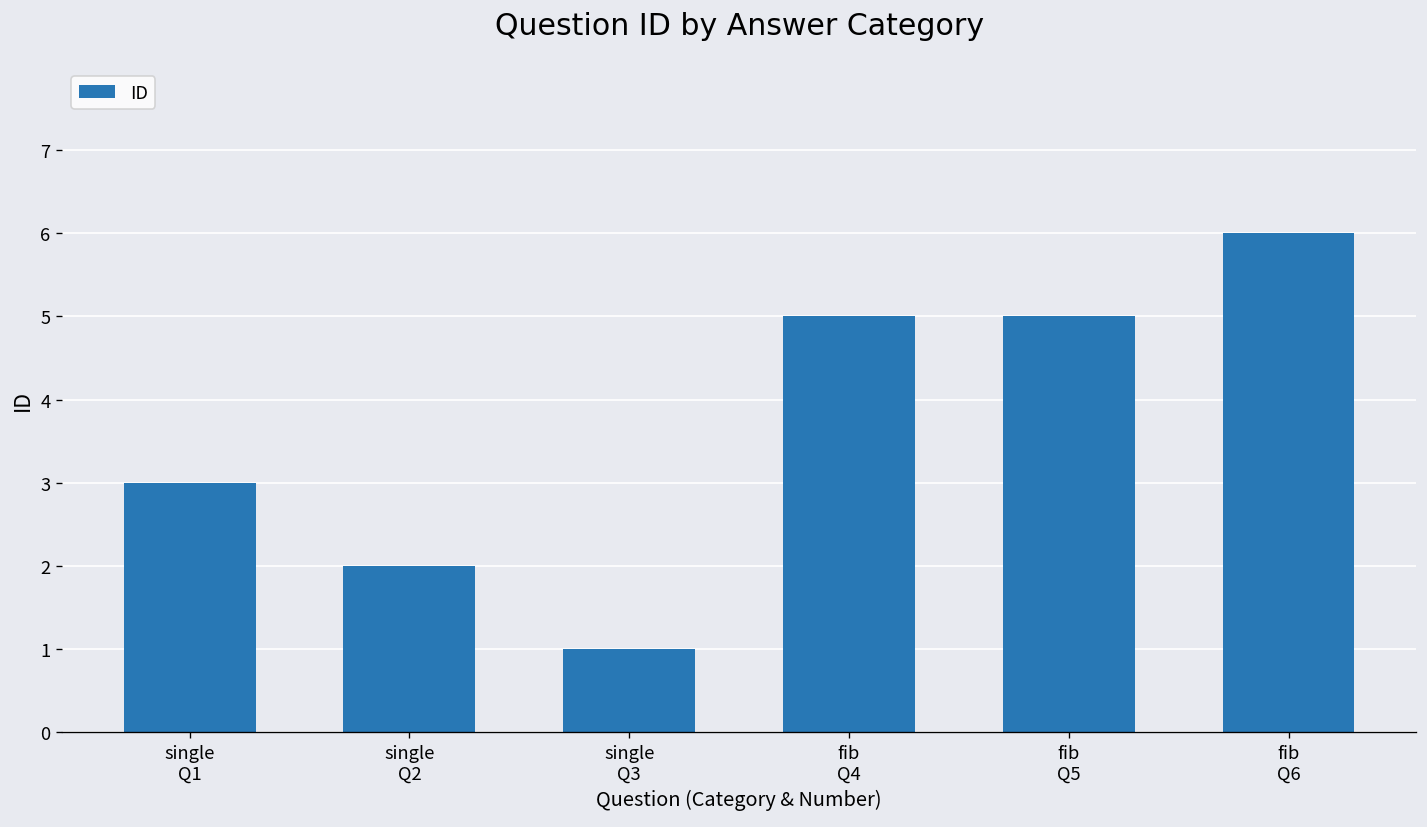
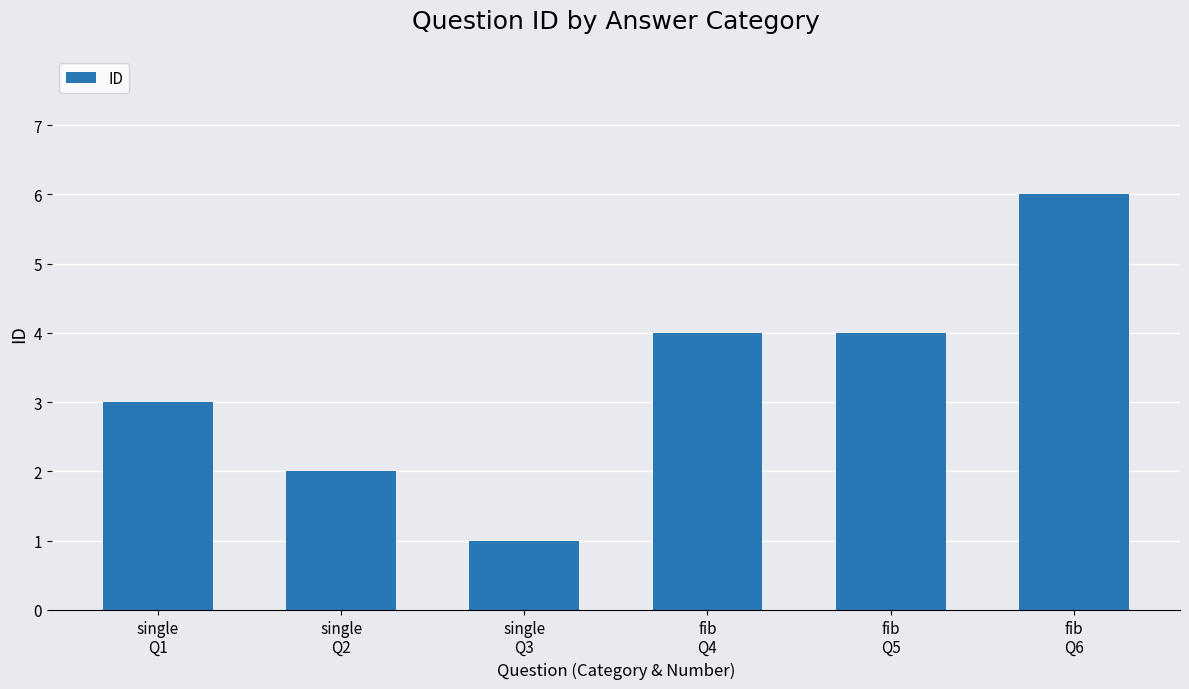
  {
    "single Q1": 3,
    "single Q2": 2,
    "single Q3": 1,
-   "fib Q4": 5,
-   "fib Q5": 5,
+   "fib Q4": 4,
+   "fib Q5": 4,
    "fib Q6": 6
  }
